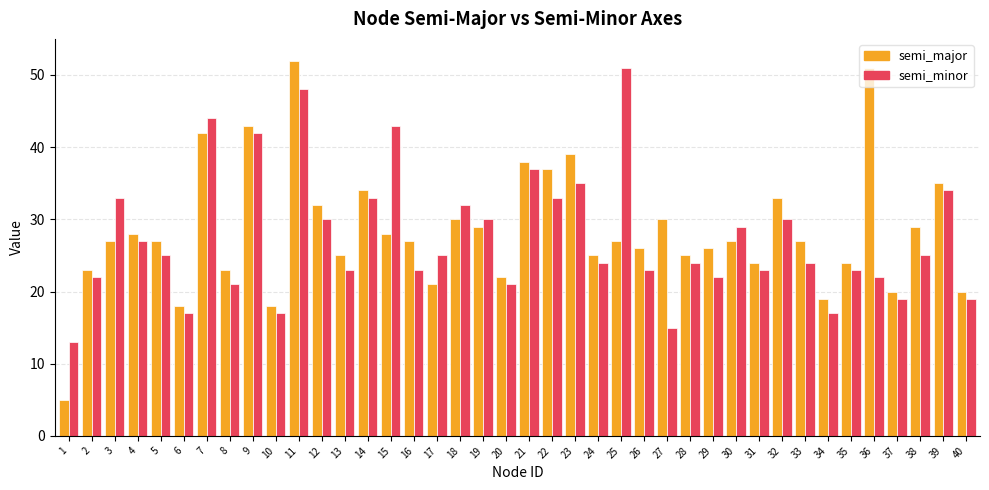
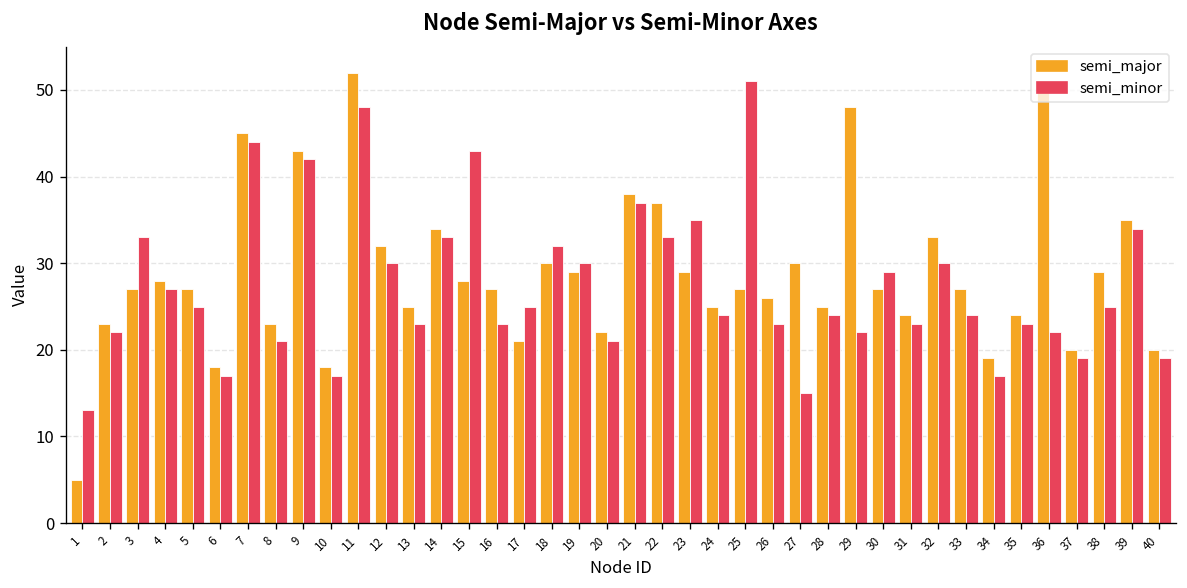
  {
    "semi_major": {
      "1": 5,
      "2": 23,
      "3": 27,
      "4": 28,
      "5": 27,
      "6": 18,
-     "7": 42,
+     "7": 45,
      "8": 23,
      "9": 43,
      "10": 18,
      "11": 52,
      "12": 32,
      "13": 25,
      "14": 34,
      "15": 28,
      "16": 27,
      "17": 21,
      "18": 30,
      "19": 29,
      "20": 22,
      "21": 38,
      "22": 37,
-     "23": 39,
+     "23": 29,
      "24": 25,
      "25": 27,
      "26": 26,
      "27": 30,
      "28": 25,
-     "29": 26,
+     "29": 48,
      "30": 27,
      "31": 24,
      "32": 33,
      "33": 27,
      "34": 19,
      "35": 24,
      "37": 20,
      "38": 29,
      "39": 35,
      "40": 20
    },
    "semi_minor": {
      "1": 13,
      "2": 22,
      "3": 33,
      "4": 27,
      "5": 25,
      "6": 17,
      "7": 44,
      "8": 21,
      "9": 42,
      "10": 17,
      "11": 48,
      "12": 30,
      "13": 23,
      "14": 33,
      "15": 43,
      "16": 23,
      "17": 25,
      "18": 32,
      "19": 30,
      "20": 21,
      "21": 37,
      "22": 33,
      "23": 35,
      "24": 24,
      "25": 51,
      "26": 23,
      "27": 15,
      "28": 24,
      "29": 22,
      "30": 29,
      "31": 23,
      "32": 30,
      "33": 24,
      "34": 17,
      "35": 23,
      "36": 22,
      "37": 19,
      "38": 25,
      "39": 34,
      "40": 19
    }
  }
